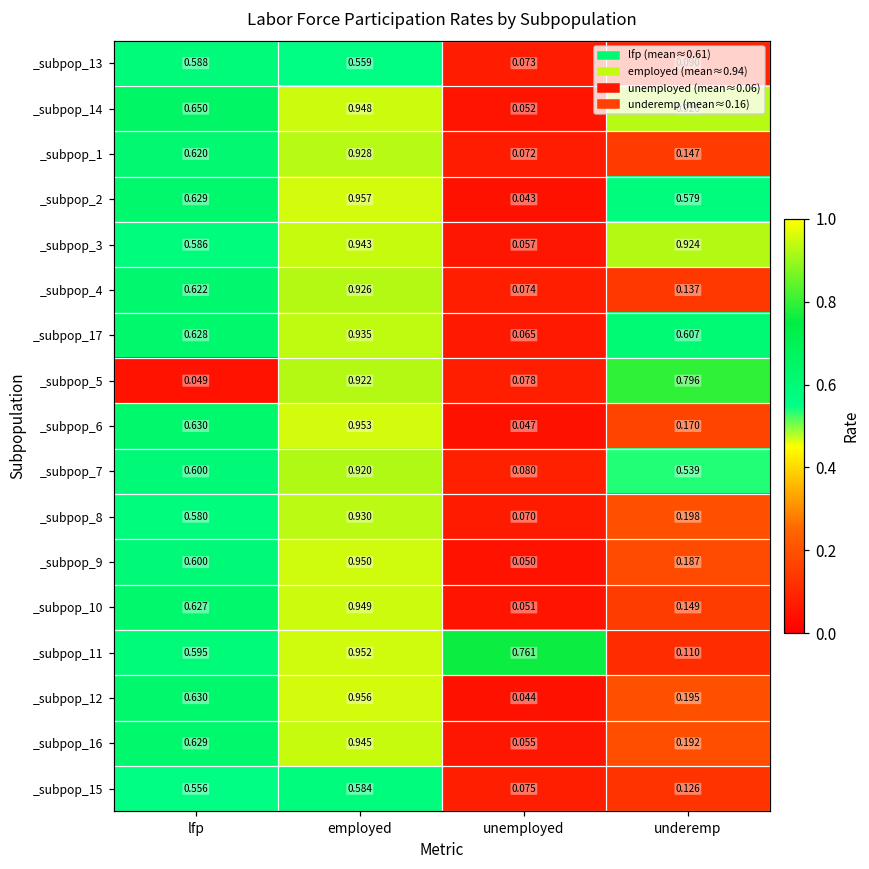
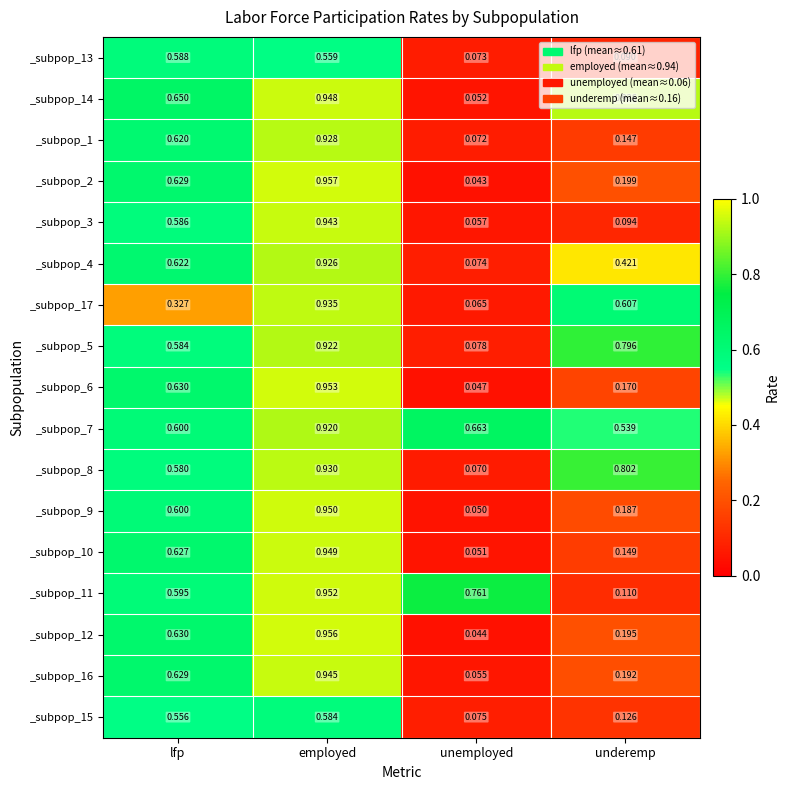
  {
    "_subpop_2": {
-     "underemp": 0.579
+     "underemp": 0.199
    },
    "_subpop_3": {
-     "underemp": 0.924
+     "underemp": 0.094
    },
    "_subpop_4": {
-     "underemp": 0.137
+     "underemp": 0.421
    },
    "_subpop_17": {
-     "lfp": 0.628
+     "lfp": 0.327
    },
    "_subpop_5": {
-     "lfp": 0.049
+     "lfp": 0.584
    },
    "_subpop_7": {
-     "unemployed": 0.080
+     "unemployed": 0.663
    },
    "_subpop_8": {
-     "underemp": 0.198
+     "underemp": 0.802
    }
  }
